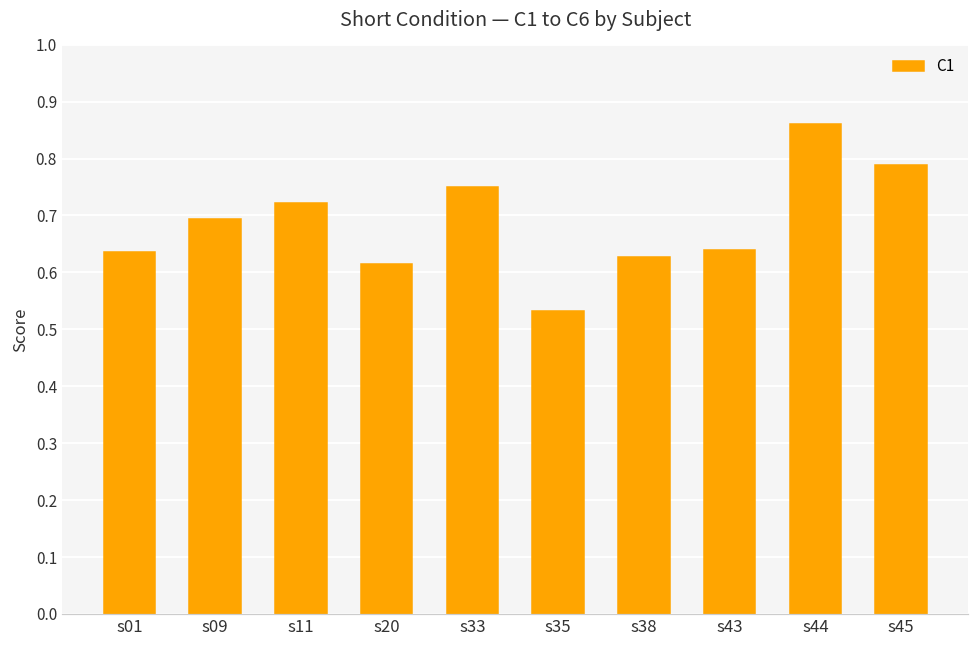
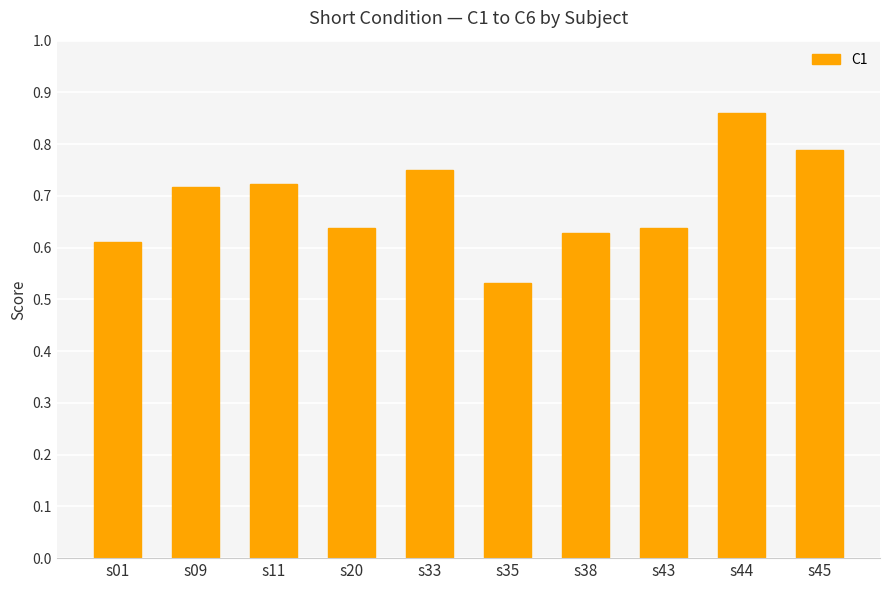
  {
-   "s01": 0.64,
-   "s09": 0.69,
+   "s01": 0.61,
+   "s09": 0.72,
    "s11": 0.72,
-   "s20": 0.61,
+   "s20": 0.64,
    "s33": 0.75,
    "s35": 0.53,
    "s38": 0.63,
    "s43": 0.64,
    "s44": 0.86,
    "s45": 0.79
  }
